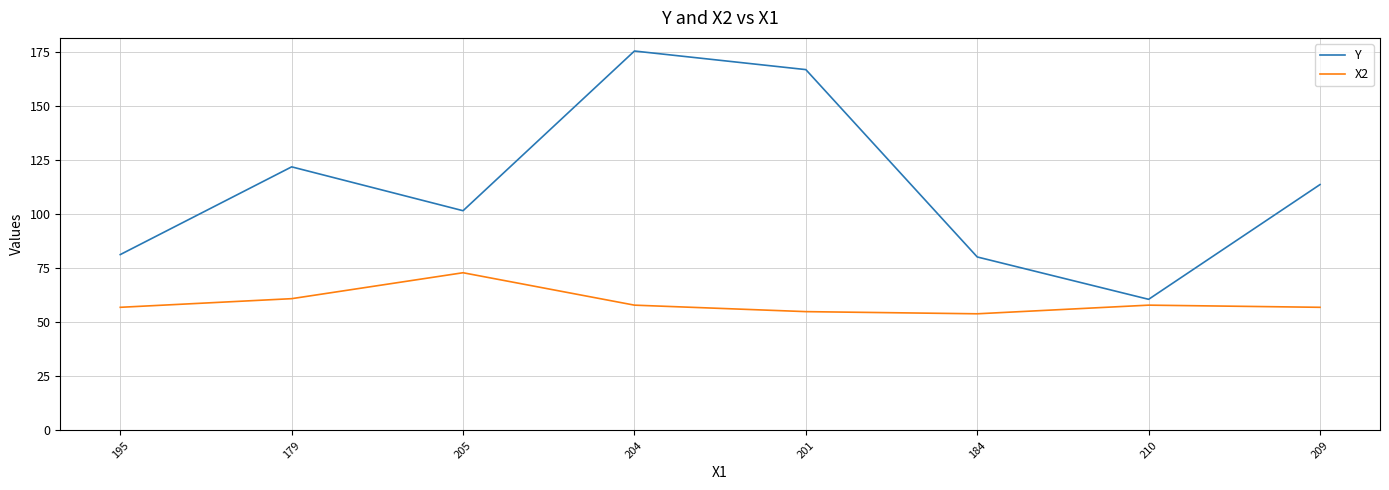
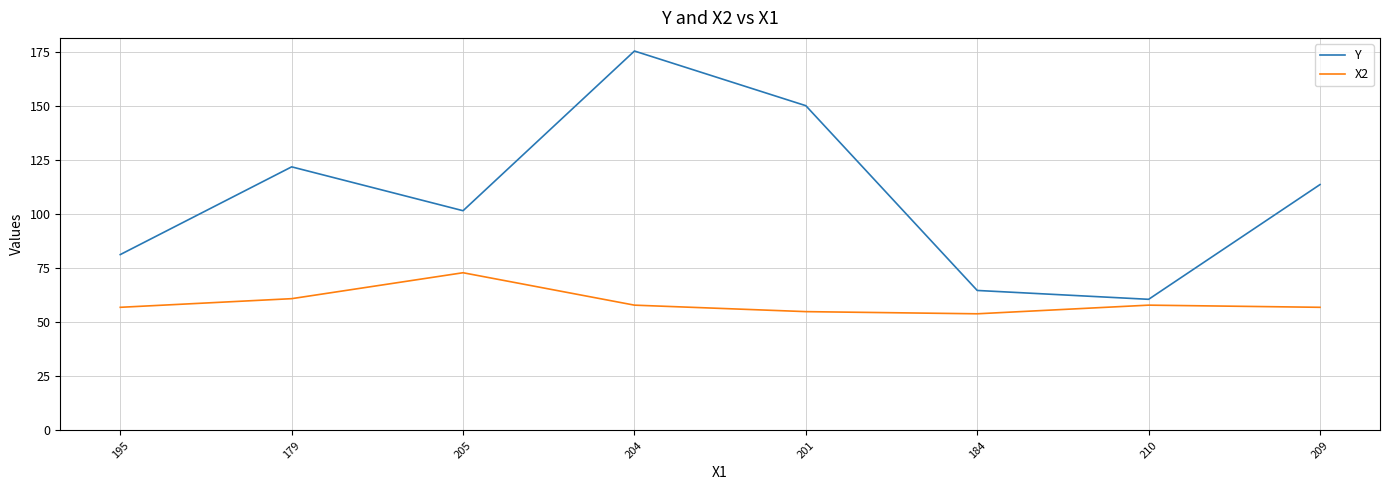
  {
    "Y": {
      "195": 81,
      "179": 122,
      "205": 102,
      "204": 176,
-     "201": 167,
-     "184": 80,
+     "201": 150,
+     "184": 65,
      "210": 61,
      "209": 114
    },
    "X2": {
      "195": 57,
      "179": 61,
      "205": 73,
      "204": 58,
      "201": 55,
      "184": 54,
      "210": 58,
      "209": 57
    }
  }
